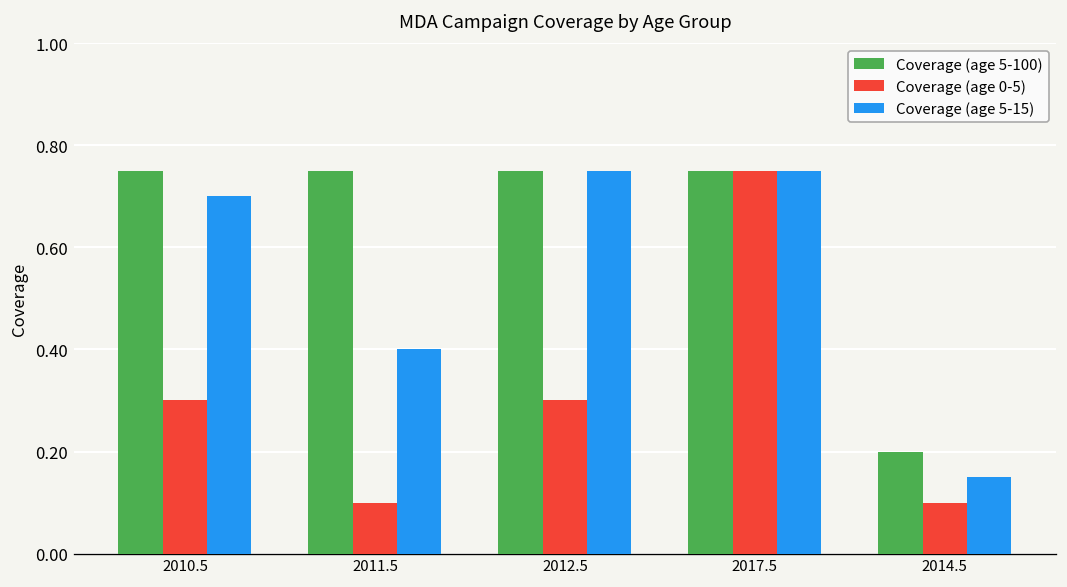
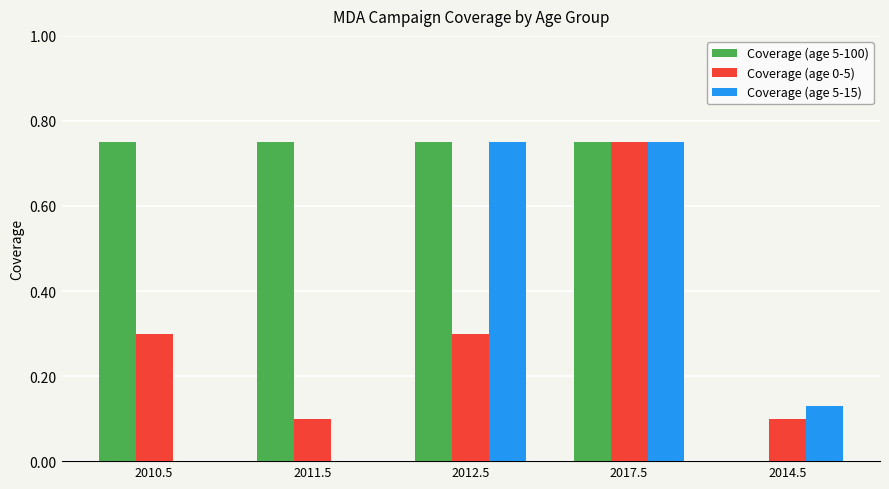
  {
    "Coverage (age 5-100)": {
      "2010.5": 0.75,
      "2011.5": 0.75,
      "2012.5": 0.75,
      "2017.5": 0.75,
-     "2014.5": 0.2
+     "2014.5": 0.0
    },
    "Coverage (age 0-5)": {
      "2010.5": 0.30,
      "2011.5": 0.10,
      "2012.5": 0.30,
      "2017.5": 0.75,
      "2014.5": 0.10
    },
    "Coverage (age 5-15)": {
-     "2010.5": 0.7,
-     "2011.5": 0.4,
+     "2010.5": 0.0,
+     "2011.5": 0.0,
      "2012.5": 0.75,
      "2017.5": 0.75,
-     "2014.5": 0.15
+     "2014.5": 0.13
    }
  }
